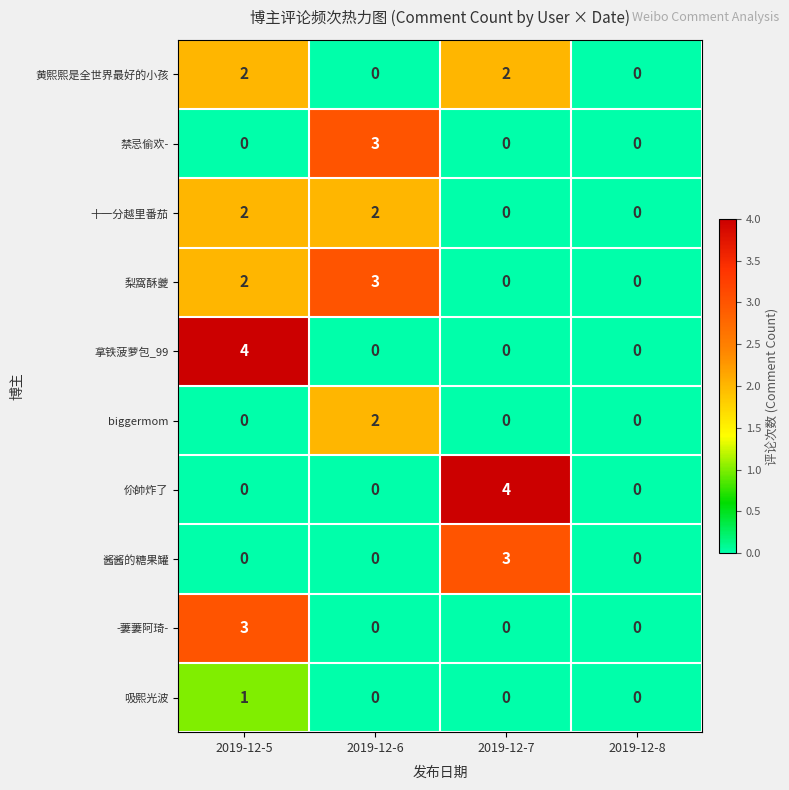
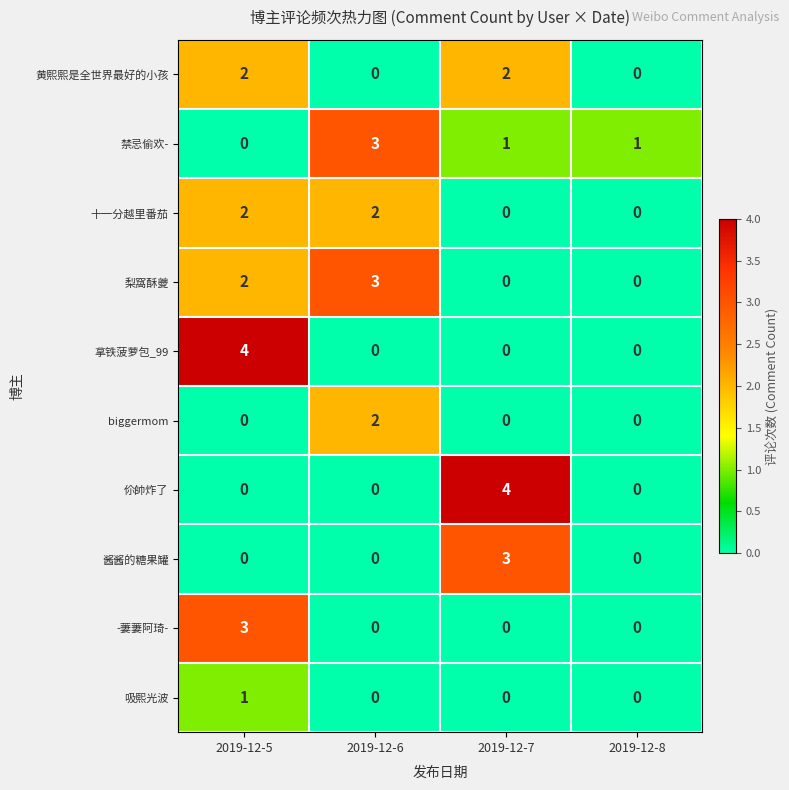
  {
    "黄熙熙是全世界最好的小孩": {
      "2019-12-5": 2,
      "2019-12-6": 0,
      "2019-12-7": 2,
      "2019-12-8": 0
    },
    "禁忌偷欢-": {
      "2019-12-5": 0,
      "2019-12-6": 3,
-     "2019-12-7": 0,
-     "2019-12-8": 0
+     "2019-12-7": 1,
+     "2019-12-8": 1
    },
    "十一分越里番茄": {
      "2019-12-5": 2,
      "2019-12-6": 2,
      "2019-12-7": 0,
      "2019-12-8": 0
    },
    "梨窩酥夔": {
      "2019-12-5": 2,
      "2019-12-6": 3,
      "2019-12-7": 0,
      "2019-12-8": 0
    },
    "拿铁菠萝包_99": {
      "2019-12-5": 4,
      "2019-12-6": 0,
      "2019-12-7": 0,
      "2019-12-8": 0
    },
    "biggermom": {
      "2019-12-5": 0,
      "2019-12-6": 2,
      "2019-12-7": 0,
      "2019-12-8": 0
    },
    "伱帥炸了": {
      "2019-12-5": 0,
      "2019-12-6": 0,
      "2019-12-7": 4,
      "2019-12-8": 0
    },
    "酱酱的糖果罐": {
      "2019-12-5": 0,
      "2019-12-6": 0,
      "2019-12-7": 3,
      "2019-12-8": 0
    },
    "-萋萋阿琦-": {
      "2019-12-5": 3,
      "2019-12-6": 0,
      "2019-12-7": 0,
      "2019-12-8": 0
    },
    "吸熙光波": {
      "2019-12-5": 1,
      "2019-12-6": 0,
      "2019-12-7": 0,
      "2019-12-8": 0
    }
  }
